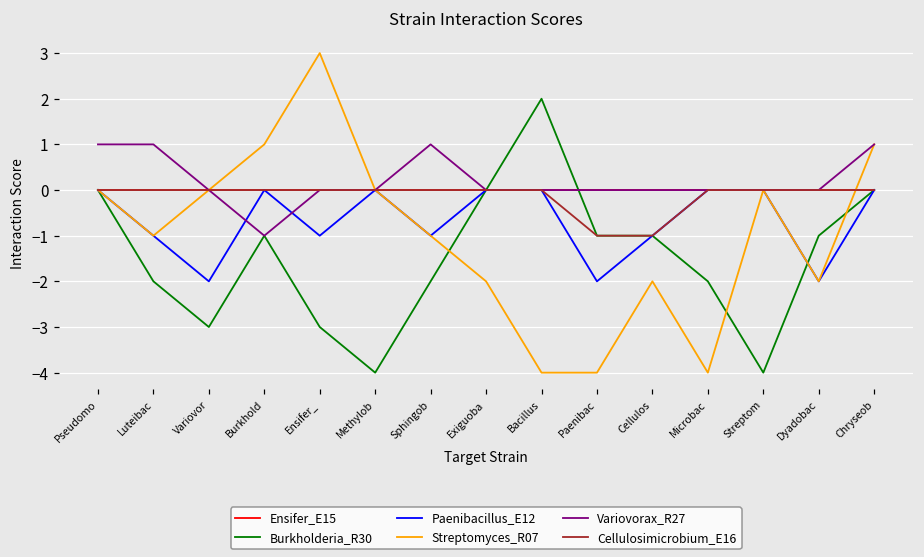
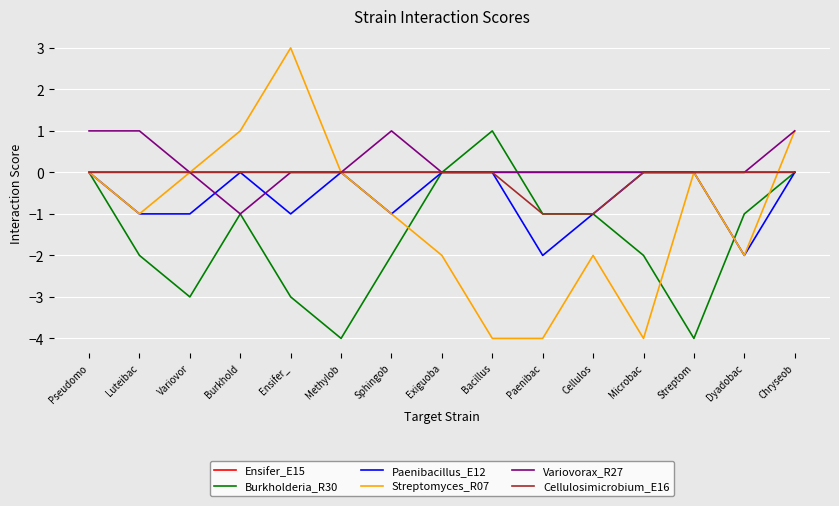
  {
    "Burkholderia_R30": {
      "Luteibac": -2,
      "Variovor": -3,
      "Ensifer_": -3,
      "Methylob": -4,
      "Sphingob": -2,
-     "Bacillus": 2,
+     "Bacillus": 1,
      "Microbac": -2,
      "Streptom": -4,
      "Dyadobac": -1
    },
    "Paenibacillus_E12": {
-     "Variovor": -2,
+     "Variovor": -1,
      "Ensifer_": -1,
      "Paenibac": -2
    },
    "Streptomyces_R07": {
      "Burkhold": 1,
      "Ensifer_": 3,
      "Exiguoba": -2,
      "Bacillus": -4,
      "Paenibac": -4,
      "Cellulos": -2,
      "Microbac": -4
    },
    "Variovorax_R27": {
      "Pseudomo": 1,
      "Luteibac": 1,
      "Sphingob": 1
    }
  }
